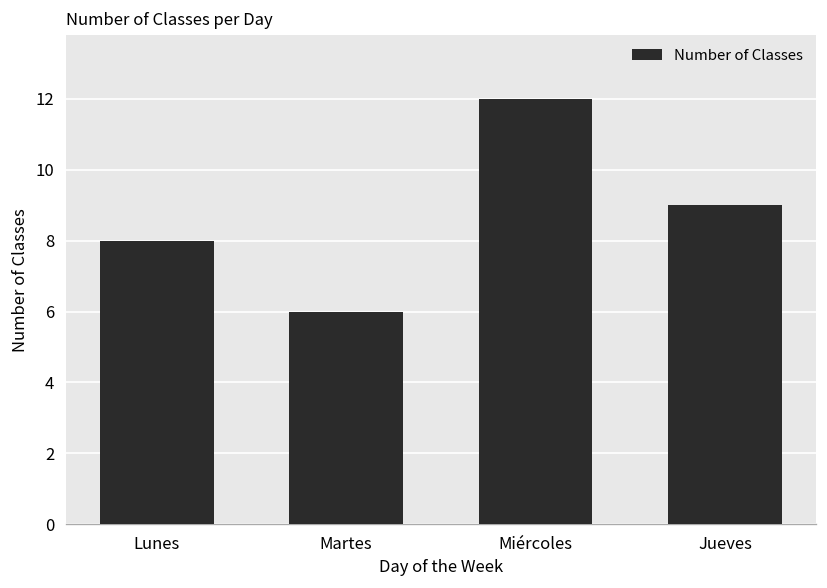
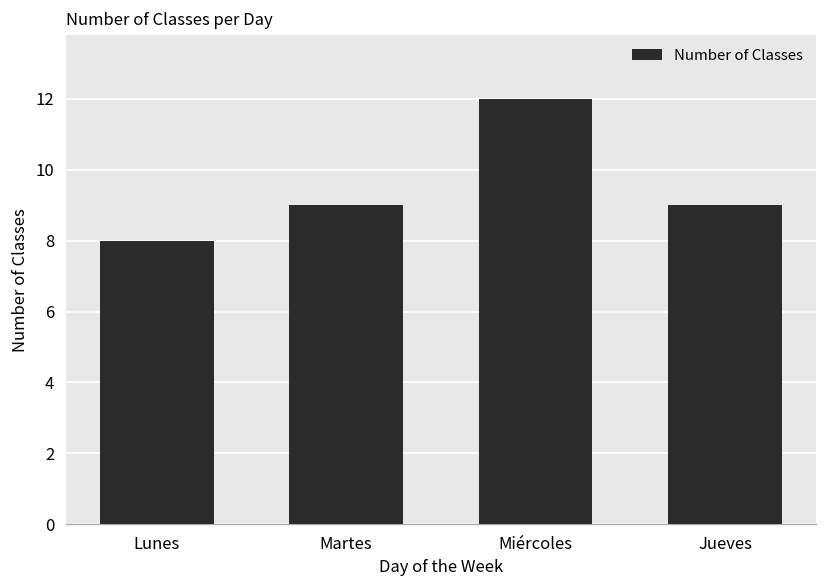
  {
    "Lunes": 8,
-   "Martes": 6,
+   "Martes": 9,
    "Miércoles": 12,
    "Jueves": 9
  }
